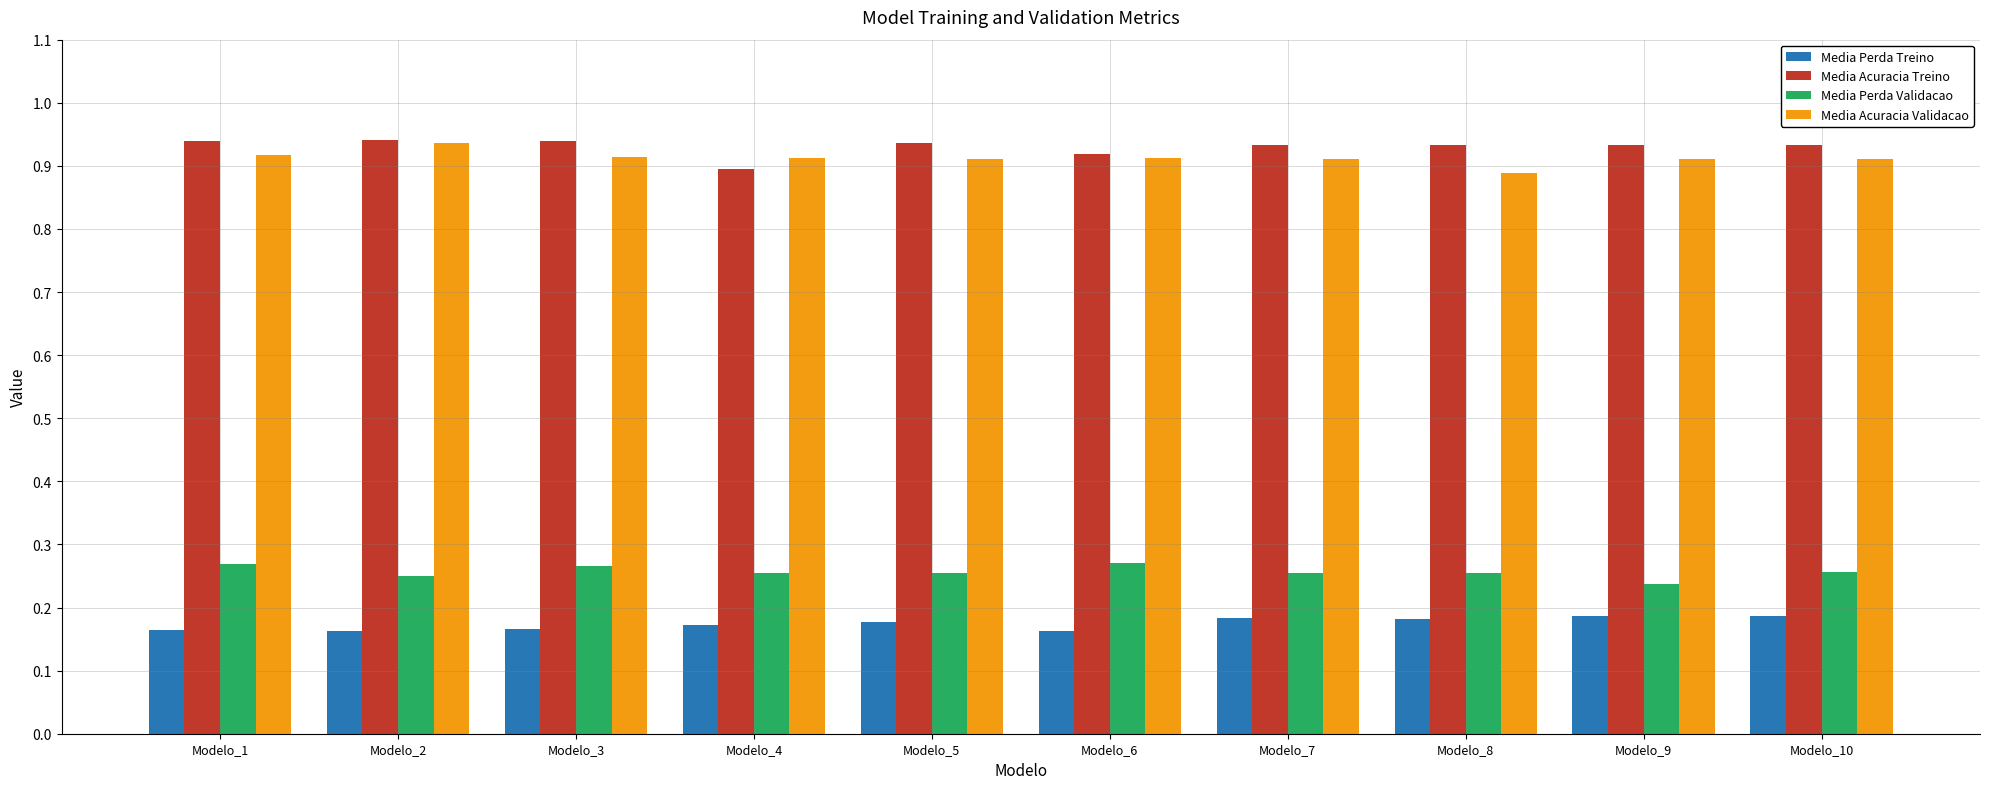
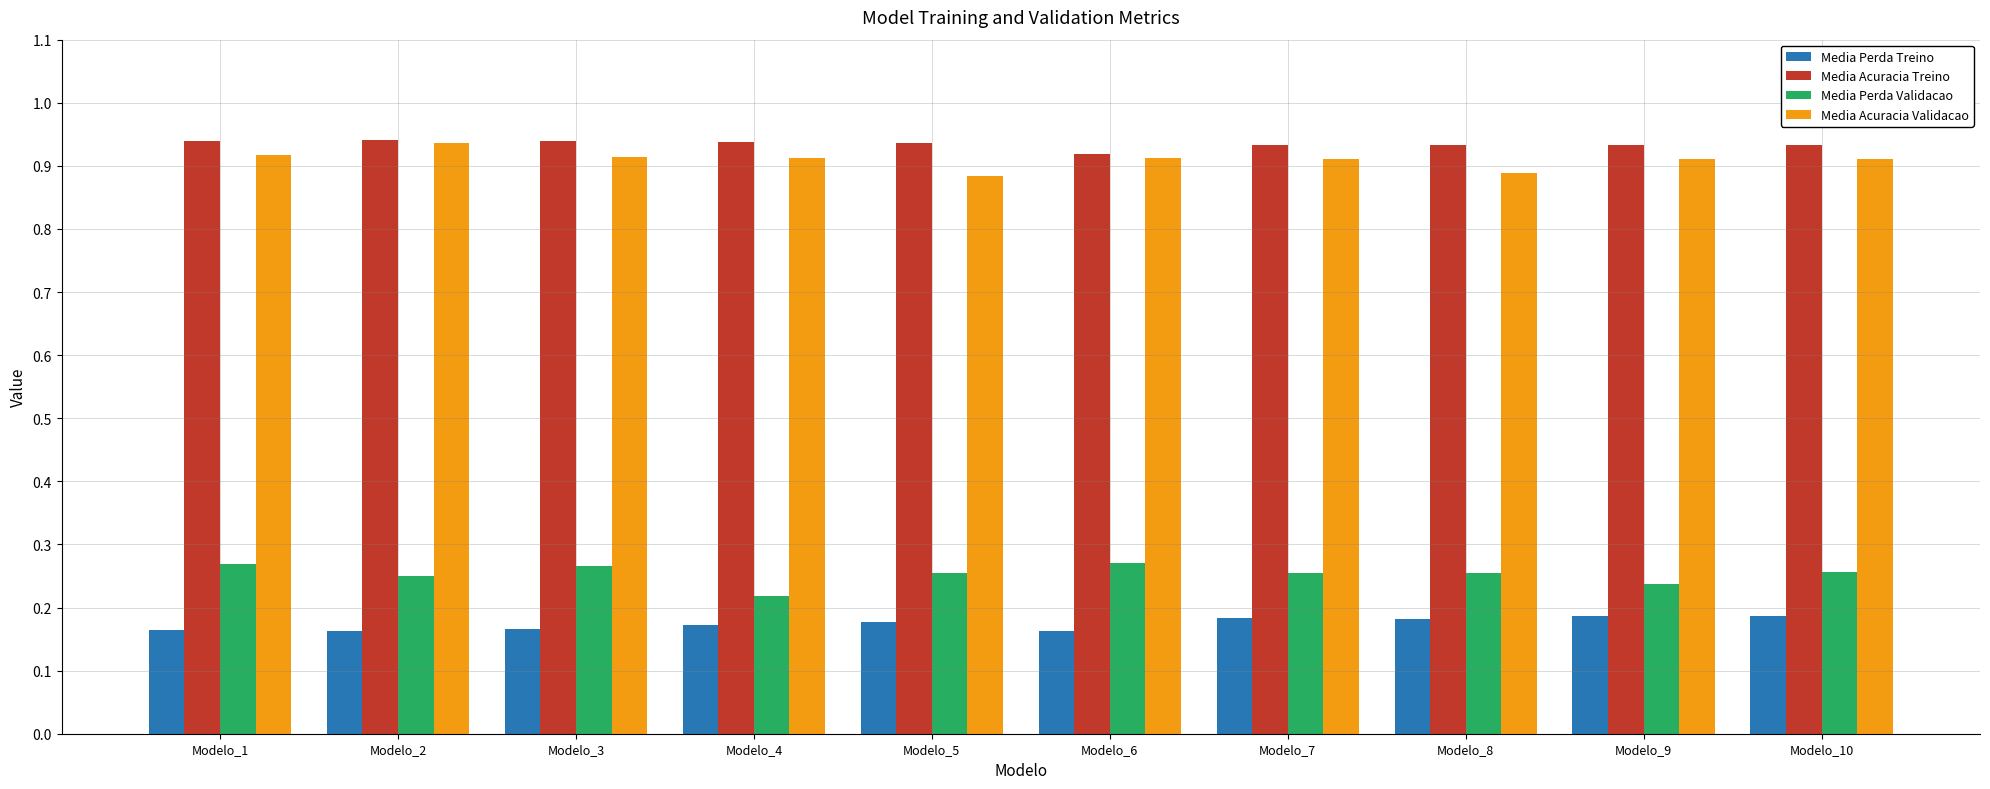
  {
    "Media Perda Treino": {
      "Modelo_1": 0.16,
      "Modelo_2": 0.16,
      "Modelo_3": 0.17,
      "Modelo_4": 0.17,
      "Modelo_5": 0.18,
      "Modelo_6": 0.16,
      "Modelo_7": 0.18,
      "Modelo_8": 0.18,
      "Modelo_9": 0.19,
      "Modelo_10": 0.19
    },
    "Media Acuracia Treino": {
      "Modelo_1": 0.94,
      "Modelo_2": 0.94,
      "Modelo_3": 0.94,
-     "Modelo_4": 0.89,
+     "Modelo_4": 0.94,
      "Modelo_5": 0.94,
      "Modelo_6": 0.92,
      "Modelo_7": 0.93,
      "Modelo_8": 0.93,
      "Modelo_9": 0.93,
      "Modelo_10": 0.93
    },
    "Media Perda Validacao": {
      "Modelo_1": 0.27,
      "Modelo_2": 0.25,
      "Modelo_3": 0.27,
-     "Modelo_4": 0.26,
+     "Modelo_4": 0.22,
      "Modelo_5": 0.25,
      "Modelo_6": 0.27,
      "Modelo_7": 0.25,
      "Modelo_8": 0.25,
      "Modelo_9": 0.24,
      "Modelo_10": 0.26
    },
    "Media Acuracia Validacao": {
      "Modelo_1": 0.92,
      "Modelo_2": 0.94,
      "Modelo_3": 0.91,
      "Modelo_4": 0.91,
-     "Modelo_5": 0.91,
+     "Modelo_5": 0.88,
      "Modelo_6": 0.91,
      "Modelo_7": 0.91,
      "Modelo_8": 0.89,
      "Modelo_9": 0.91,
      "Modelo_10": 0.91
    }
  }
